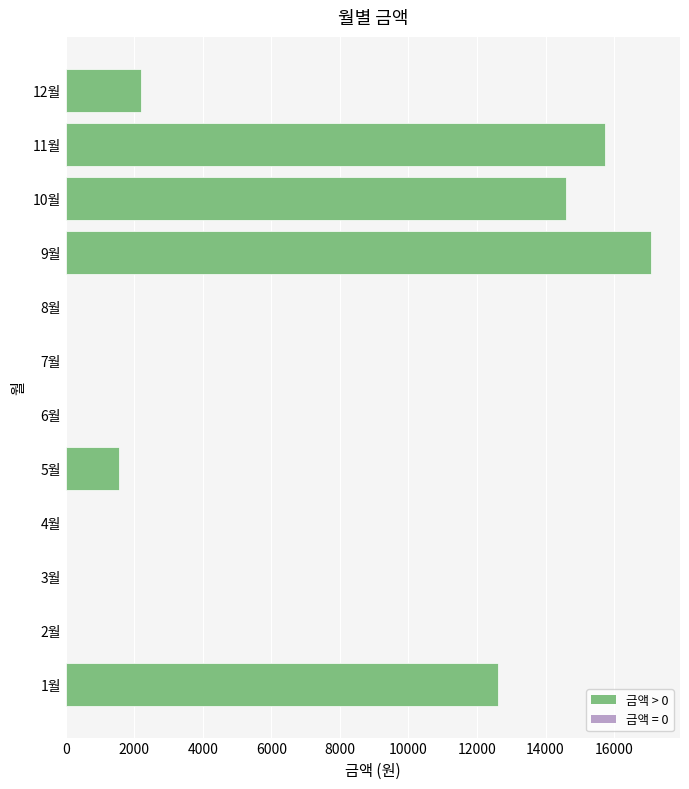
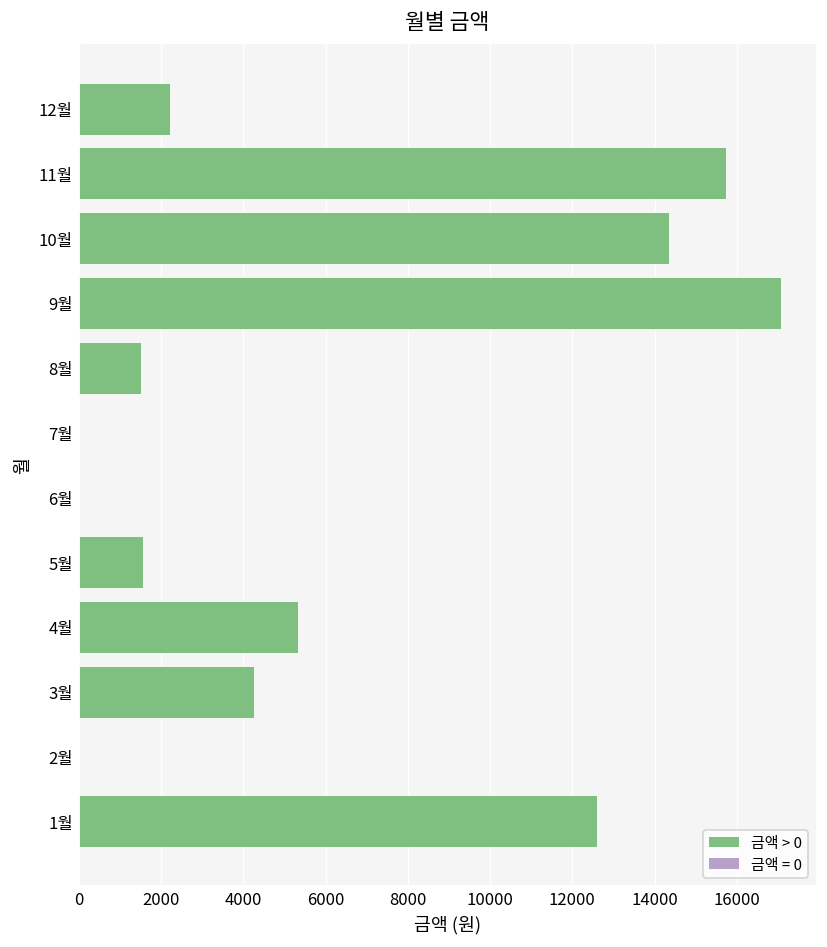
  {
    "12월": 2200,
    "11월": 15700,
-   "10월": 14600,
+   "10월": 14300,
    "9월": 17100,
-   "8월": 0,
+   "8월": 1500,
    "7월": 0,
    "6월": 0,
    "5월": 1600,
-   "4월": 0,
-   "3월": 0,
+   "4월": 5300,
+   "3월": 4300,
    "2월": 0,
    "1월": 12600
  }
